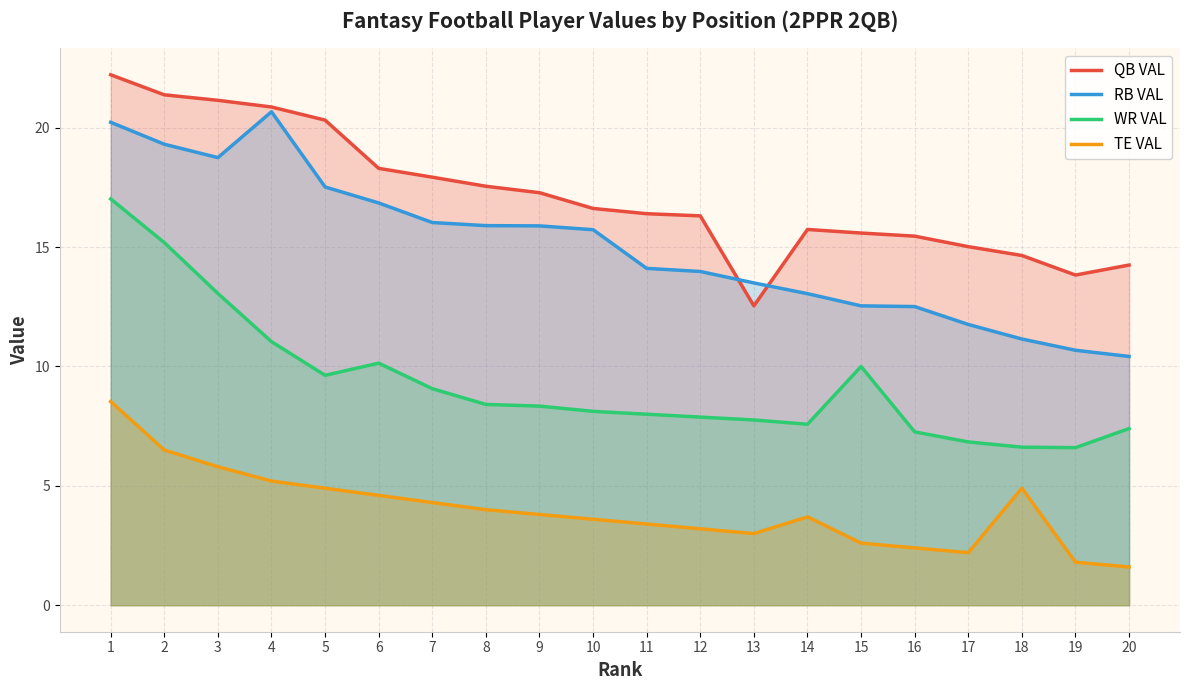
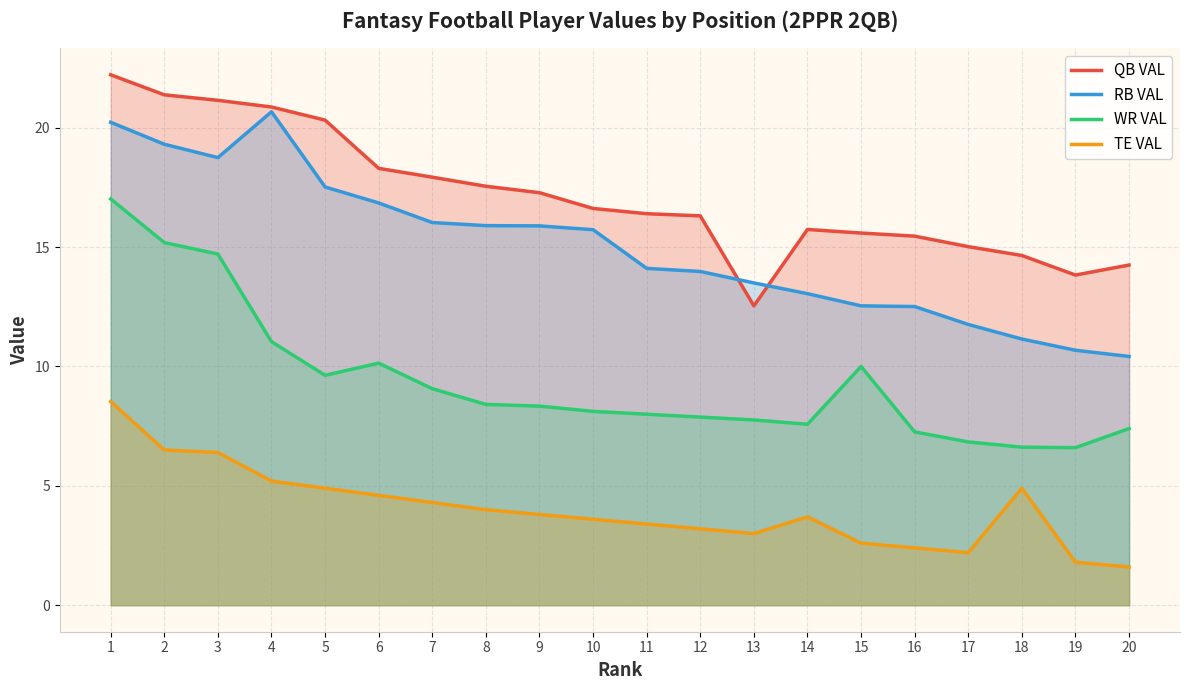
  {
    "QB VAL": {
      "1": 22.2,
      "2": 21.4,
      "3": 21.2,
      "4": 20.9,
      "5": 20.3,
      "6": 18.3,
      "7": 17.9,
      "8": 17.6,
      "9": 17.3,
      "10": 16.6,
      "11": 16.4,
      "12": 16.3,
      "13": 12.5,
      "14": 15.7,
      "15": 15.6,
      "16": 15.5,
      "17": 15.0,
      "18": 14.7,
      "19": 13.8,
      "20": 14.3
    },
    "RB VAL": {
      "1": 20.2,
      "2": 19.3,
      "3": 18.8,
      "4": 20.7,
      "5": 17.5,
      "6": 16.9,
      "7": 16.0,
      "8": 15.9,
      "9": 15.9,
      "10": 15.7,
      "11": 14.1,
      "12": 14.0,
      "13": 13.5,
      "14": 13.1,
      "15": 12.5,
      "16": 12.5,
      "17": 11.8,
      "18": 11.2,
      "19": 10.7,
      "20": 10.4
    },
    "WR VAL": {
      "1": 17.0,
      "2": 15.2,
-     "3": 13.1,
+     "3": 14.7,
      "4": 11.0,
      "5": 9.6,
      "6": 10.1,
      "7": 9.1,
      "8": 8.4,
      "9": 8.3,
      "10": 8.1,
      "11": 8.0,
      "12": 7.9,
      "13": 7.8,
      "14": 7.6,
      "15": 10.0,
      "16": 7.3,
      "17": 6.8,
      "18": 6.6,
      "19": 6.6,
      "20": 7.4
    },
    "TE VAL": {
      "1": 8.5,
      "2": 6.5,
-     "3": 5.8,
+     "3": 6.4,
      "4": 5.2,
      "5": 4.9,
      "6": 4.6,
      "7": 4.3,
      "8": 4.0,
      "9": 3.8,
      "10": 3.6,
      "11": 3.4,
      "12": 3.2,
      "13": 3.0,
      "14": 3.7,
      "15": 2.6,
      "16": 2.4,
      "17": 2.2,
      "18": 4.9,
      "19": 1.8,
      "20": 1.6
    }
  }
